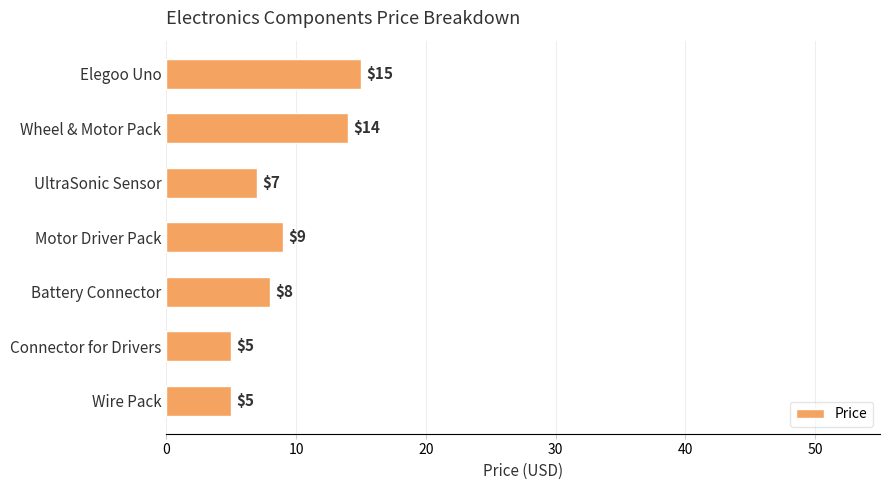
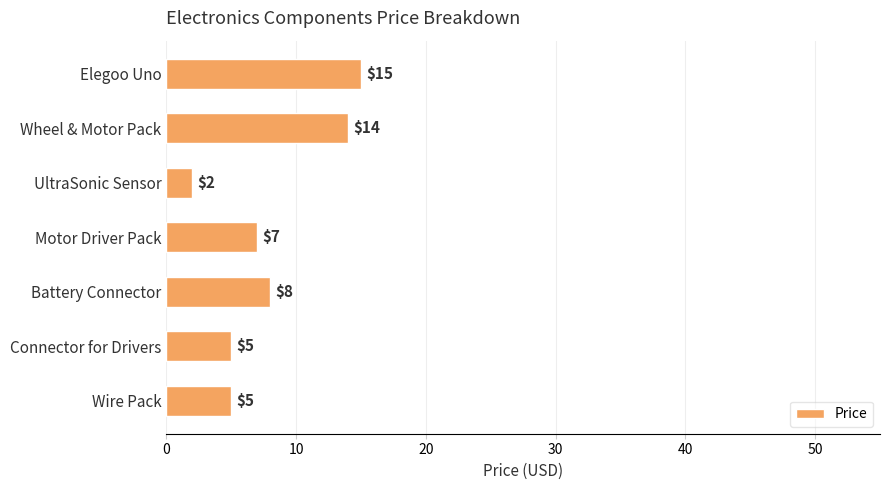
  {
    "Elegoo Uno": "$15",
    "Wheel & Motor Pack": "$14",
-   "UltraSonic Sensor": "$7",
-   "Motor Driver Pack": "$9",
+   "UltraSonic Sensor": "$2",
+   "Motor Driver Pack": "$7",
    "Battery Connector": "$8",
    "Connector for Drivers": "$5",
    "Wire Pack": "$5"
  }
